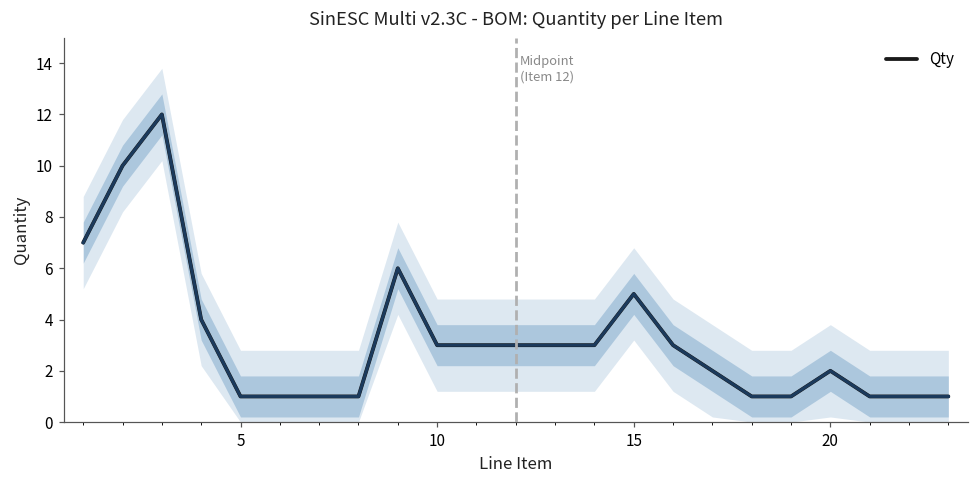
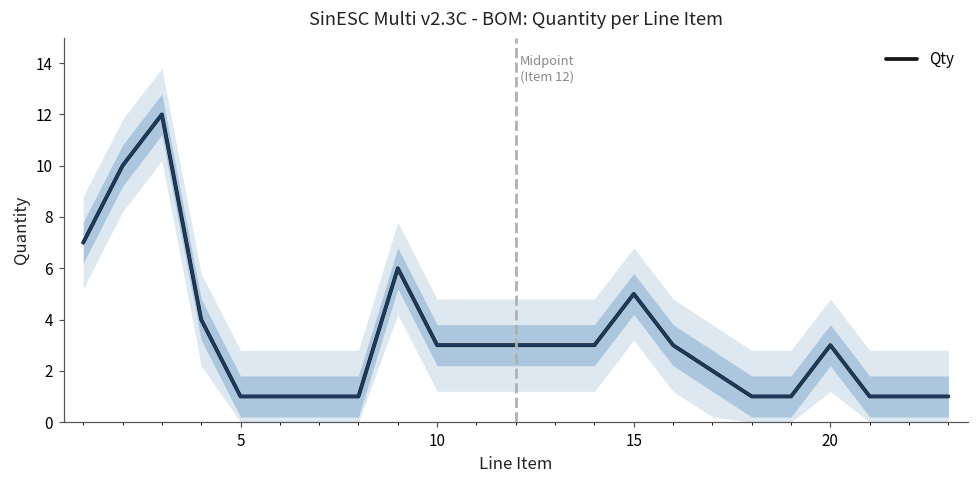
  {
    "Qty": {
      "5": 1,
      "10": 3,
      "15": 5,
-     "20": 2
+     "20": 3
    }
  }
